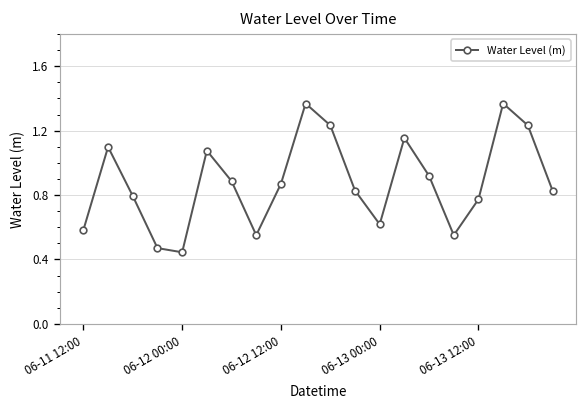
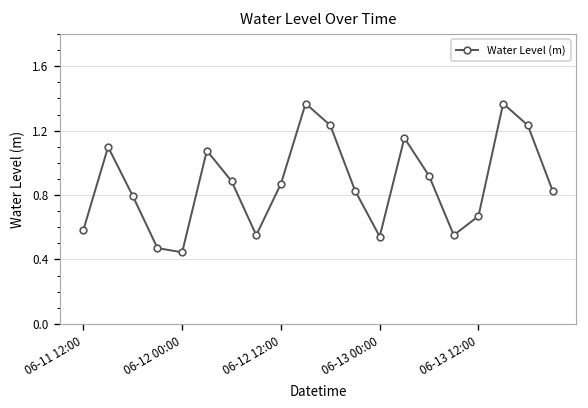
  {
    "06-11 12:00": 0.58,
    "06-12 00:00": 0.44,
    "06-12 12:00": 0.87,
-   "06-13 00:00": 0.62,
-   "06-13 12:00": 0.77
+   "06-13 00:00": 0.54,
+   "06-13 12:00": 0.67
  }
